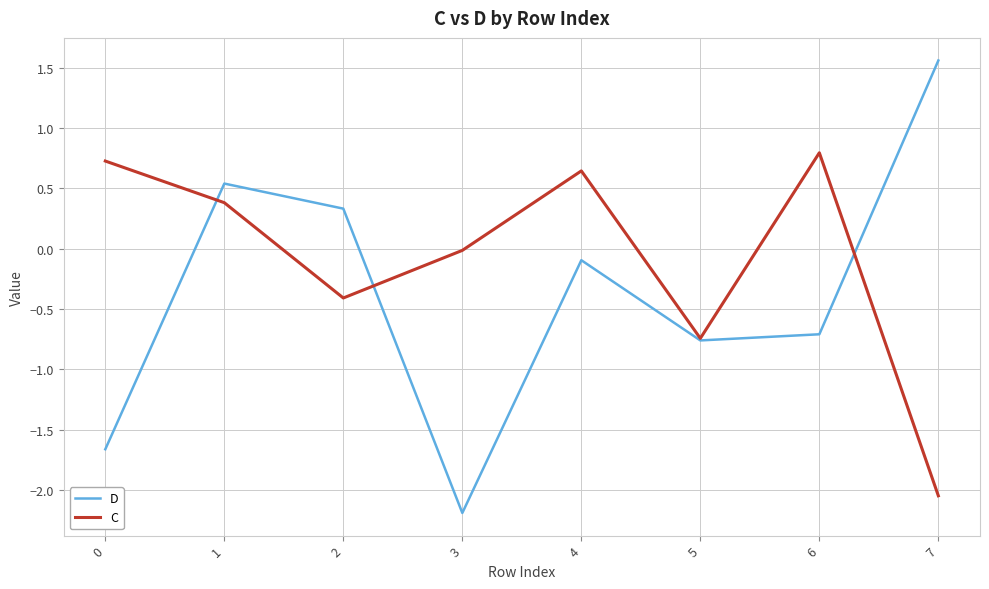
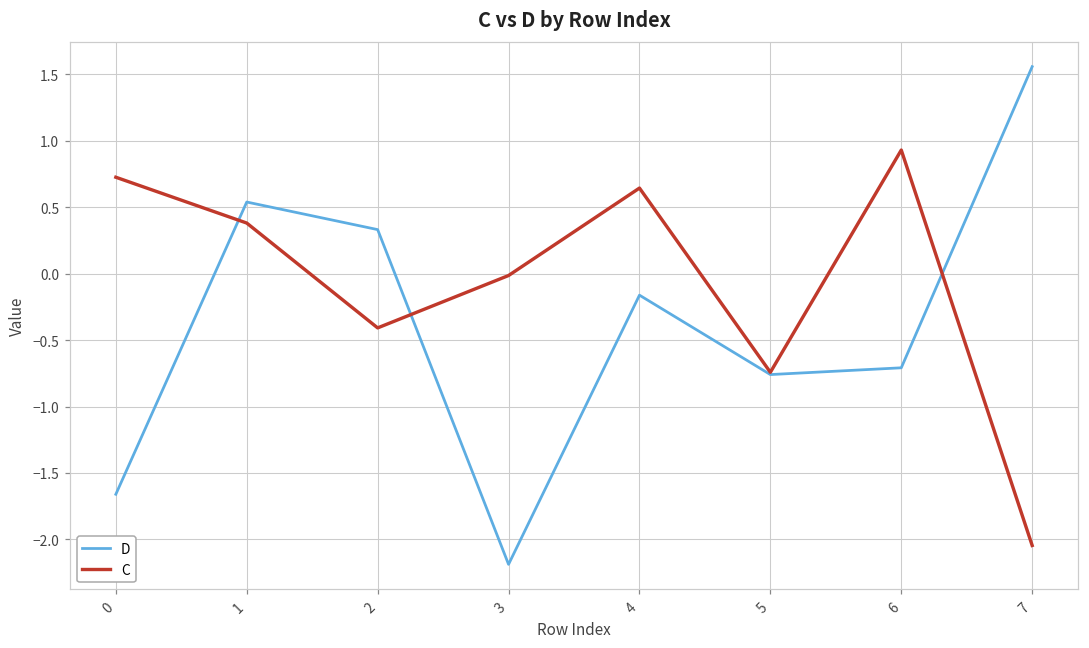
  {
    "D": {
      "0": -1.66,
      "1": 0.54,
      "2": 0.33,
      "3": -2.19,
-     "4": -0.10,
+     "4": -0.16,
      "6": -0.71,
      "7": 1.56
    },
    "C": {
      "0": 0.73,
      "1": 0.38,
      "2": -0.41,
      "3": -0.01,
      "4": 0.64,
-     "6": 0.79,
+     "6": 0.93,
      "7": -2.05
    }
  }
